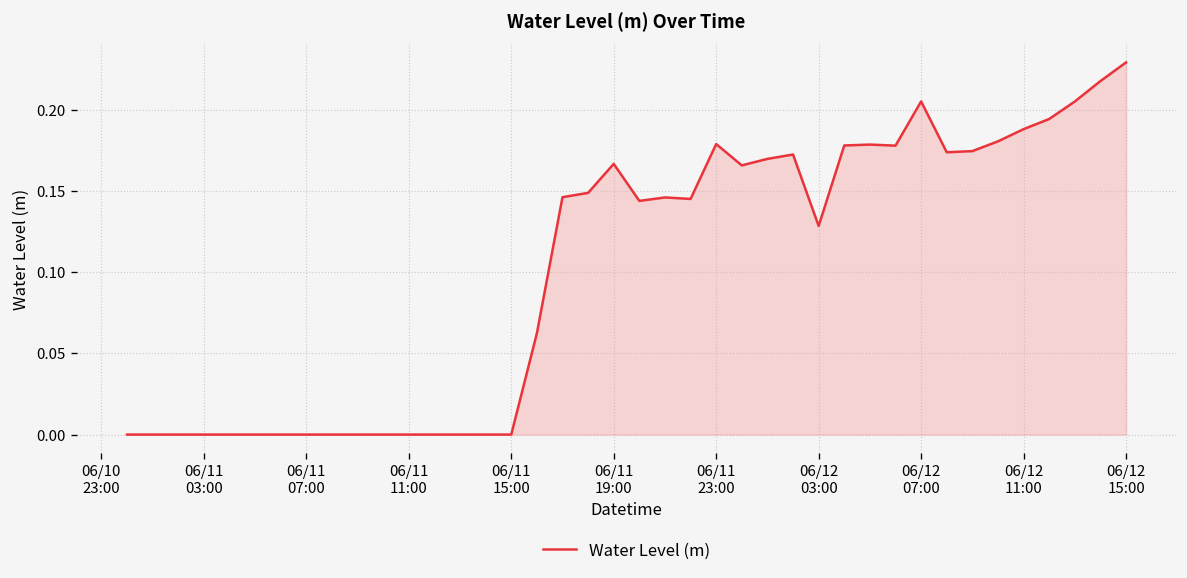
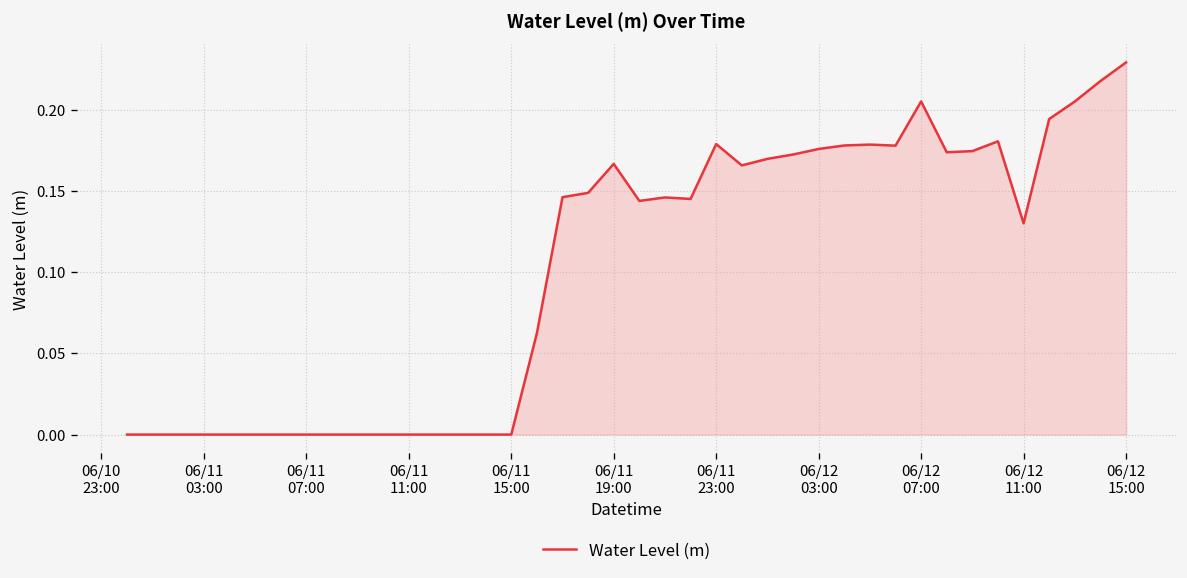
  {
    "06/11 03:00": 0.000,
    "06/11 07:00": 0.000,
    "06/11 11:00": 0.000,
    "06/11 15:00": 0.000,
    "06/11 19:00": 0.167,
    "06/11 23:00": 0.179,
-   "06/12 03:00": 0.129,
+   "06/12 03:00": 0.176,
    "06/12 07:00": 0.205,
-   "06/12 11:00": 0.188,
+   "06/12 11:00": 0.130,
    "06/12 15:00": 0.229
  }
